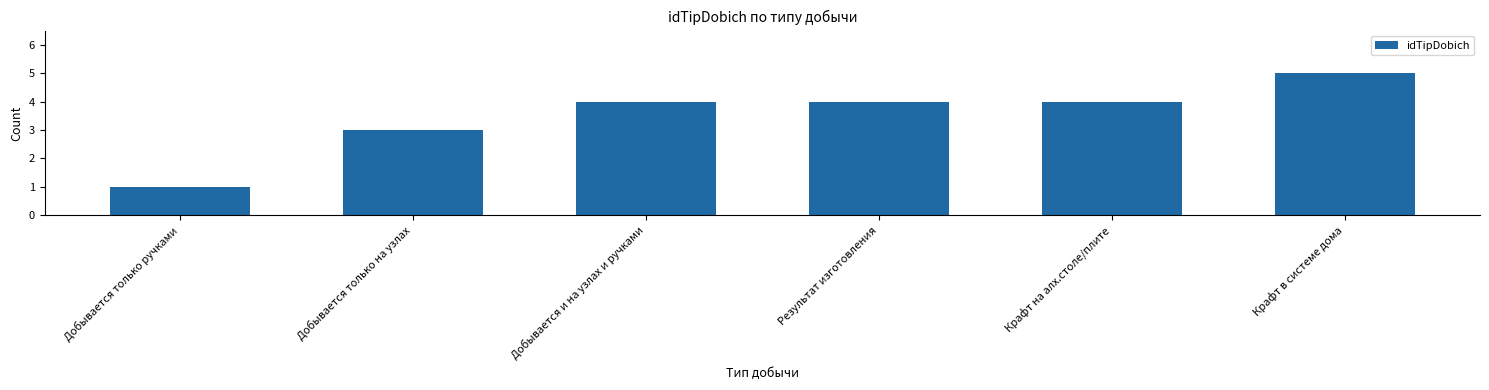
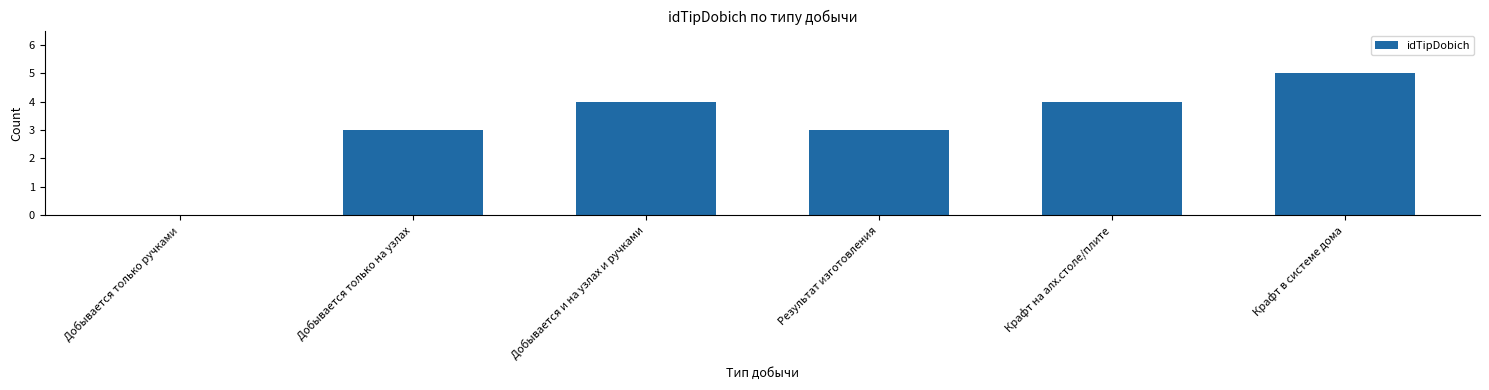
  {
-   "Добывается только ручками": 1,
+   "Добывается только ручками": 0,
    "Добывается только на узлах": 3,
    "Добывается и на узлах и ручками": 4,
-   "Результат изготовления": 4,
+   "Результат изготовления": 3,
    "Крафт на алх.столе/плите": 4,
    "Крафт в системе дома": 5
  }
